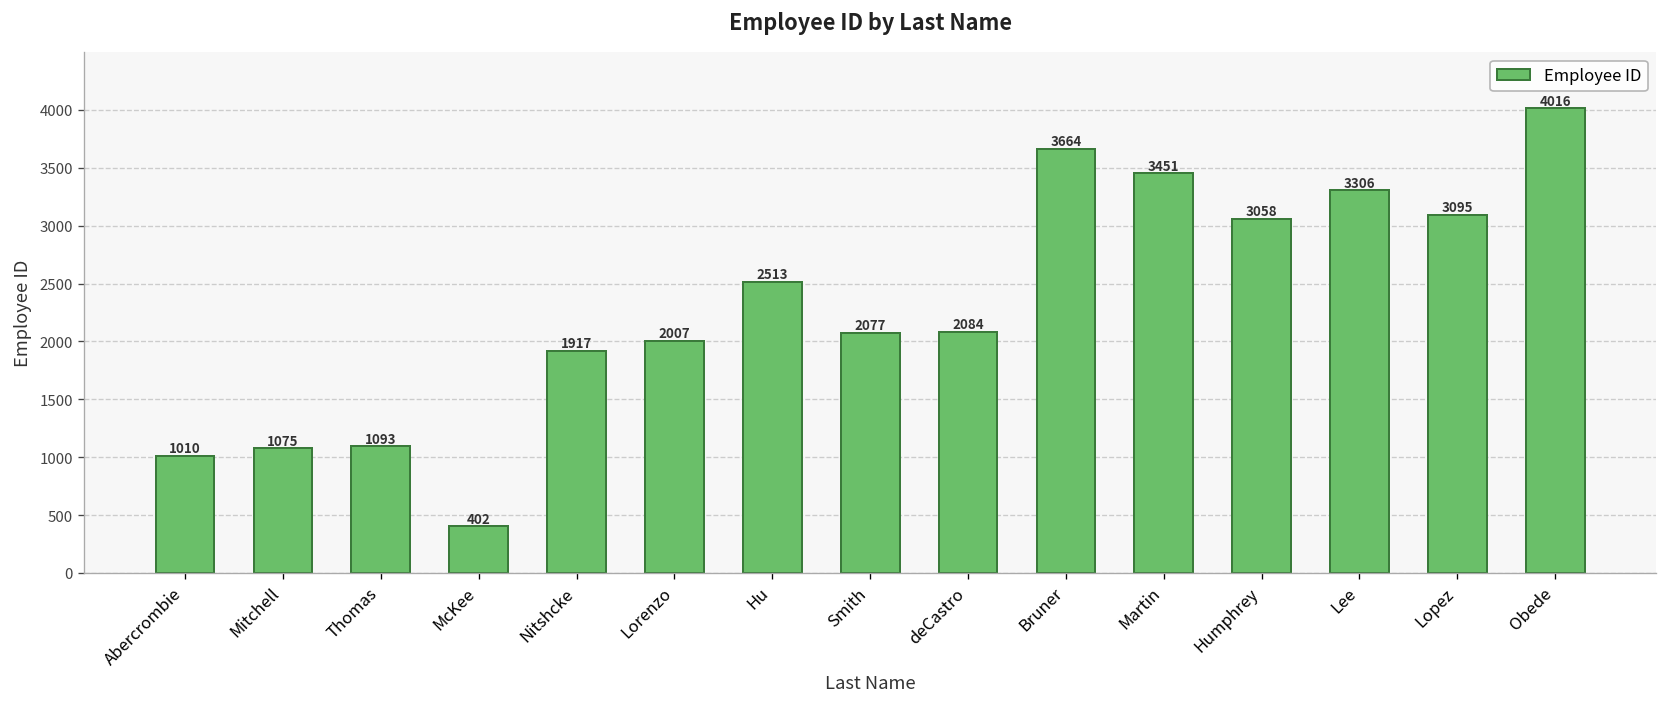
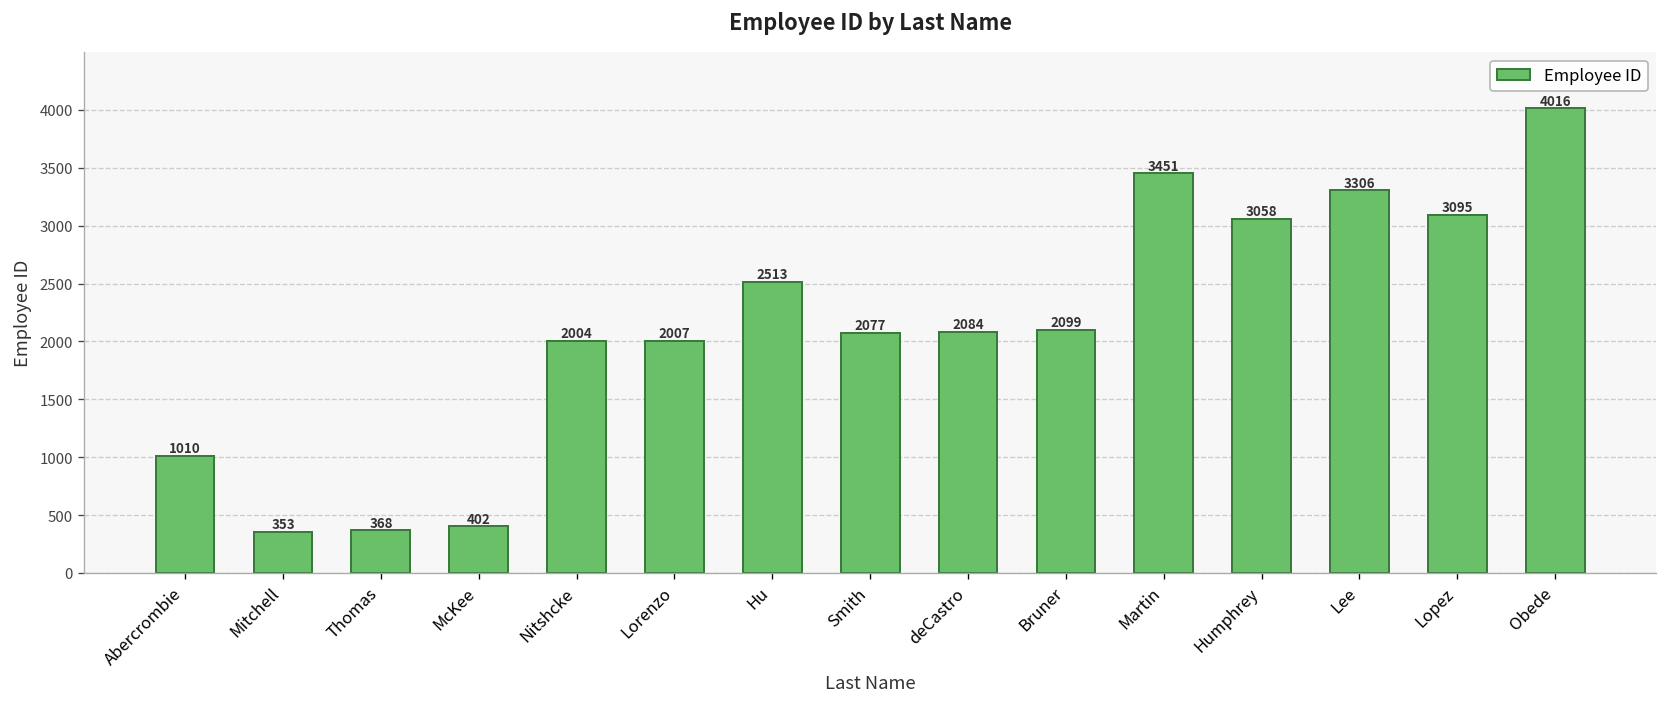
  {
    "Abercrombie": 1010,
-   "Mitchell": 1075,
-   "Thomas": 1093,
+   "Mitchell": 353,
+   "Thomas": 368,
    "McKee": 402,
-   "Nitshcke": 1917,
+   "Nitshcke": 2004,
    "Lorenzo": 2007,
    "Hu": 2513,
    "Smith": 2077,
    "deCastro": 2084,
-   "Bruner": 3664,
+   "Bruner": 2099,
    "Martin": 3451,
    "Humphrey": 3058,
    "Lee": 3306,
    "Lopez": 3095,
    "Obede": 4016
  }
